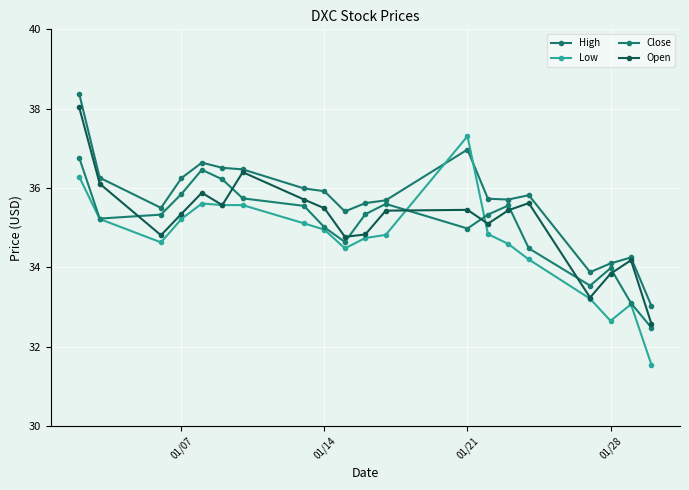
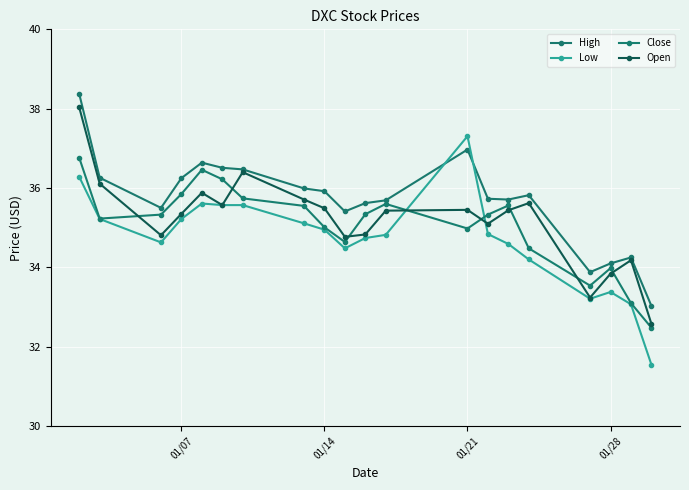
  {
    "Low": {
      "01/07": 35.2,
      "01/21": 37.3,
-     "01/28": 32.7
+     "01/28": 33.4
    }
  }
